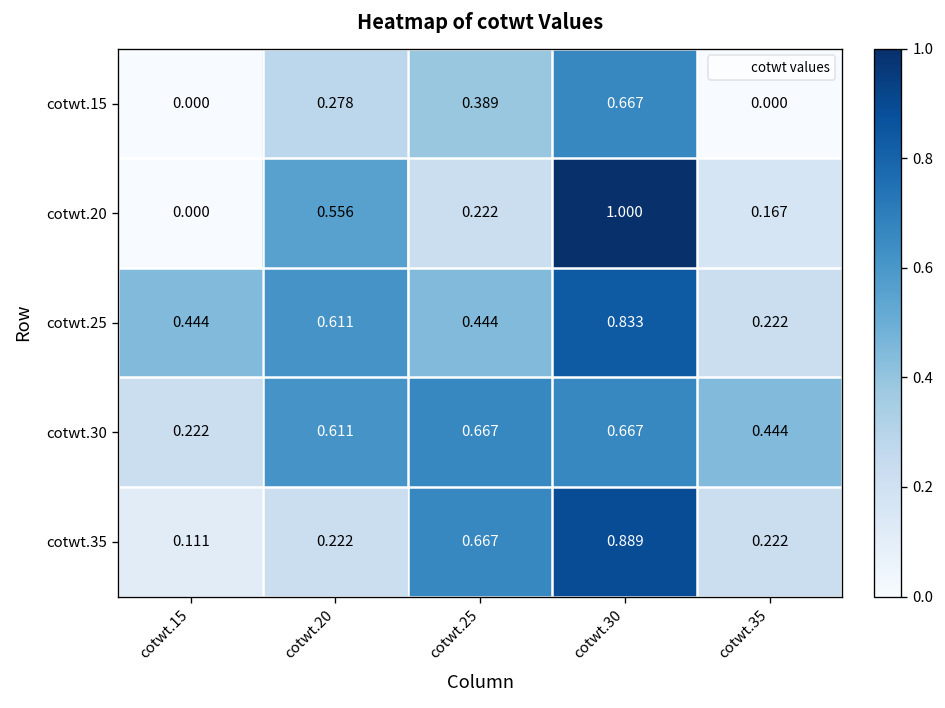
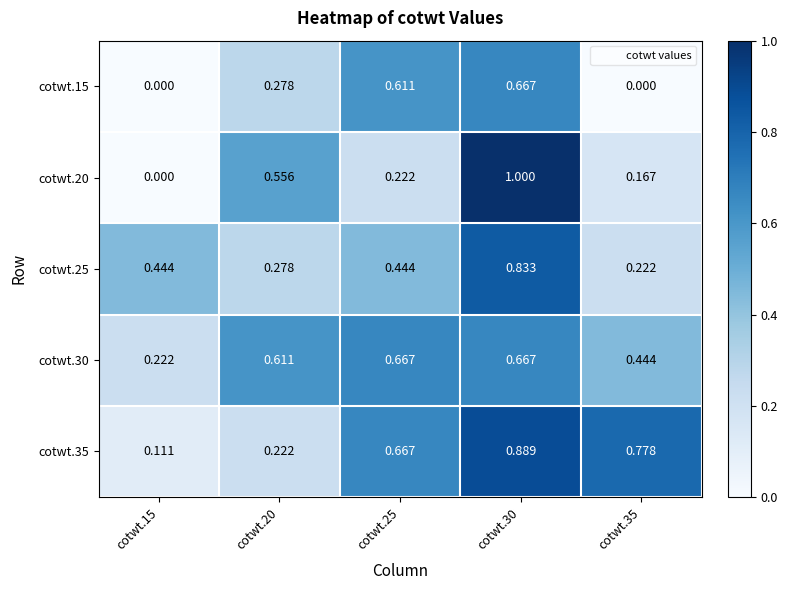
  {
    "cotwt.15": {
      "cotwt.15": 0.000,
      "cotwt.20": 0.278,
-     "cotwt.25": 0.389,
+     "cotwt.25": 0.611,
      "cotwt.30": 0.667,
      "cotwt.35": 0.000
    },
    "cotwt.20": {
      "cotwt.15": 0.000,
      "cotwt.20": 0.556,
      "cotwt.25": 0.222,
      "cotwt.30": 1.000,
      "cotwt.35": 0.167
    },
    "cotwt.25": {
      "cotwt.15": 0.444,
-     "cotwt.20": 0.611,
+     "cotwt.20": 0.278,
      "cotwt.25": 0.444,
      "cotwt.30": 0.833,
      "cotwt.35": 0.222
    },
    "cotwt.30": {
      "cotwt.15": 0.222,
      "cotwt.20": 0.611,
      "cotwt.25": 0.667,
      "cotwt.30": 0.667,
      "cotwt.35": 0.444
    },
    "cotwt.35": {
      "cotwt.15": 0.111,
      "cotwt.20": 0.222,
      "cotwt.25": 0.667,
      "cotwt.30": 0.889,
-     "cotwt.35": 0.222
+     "cotwt.35": 0.778
    }
  }
